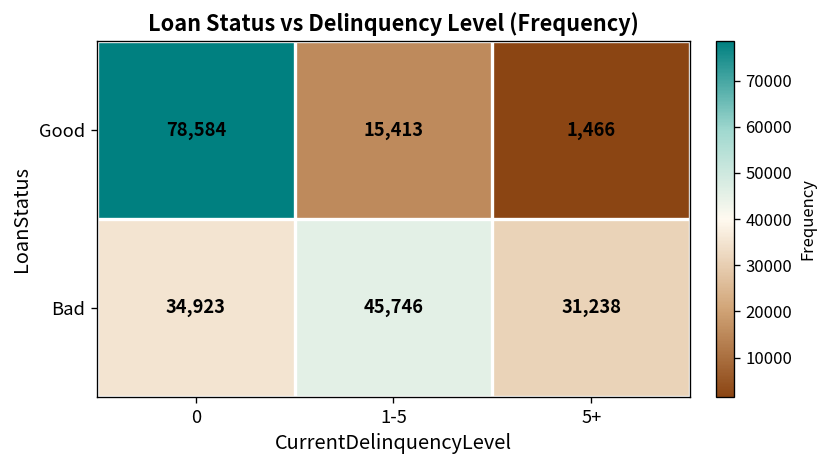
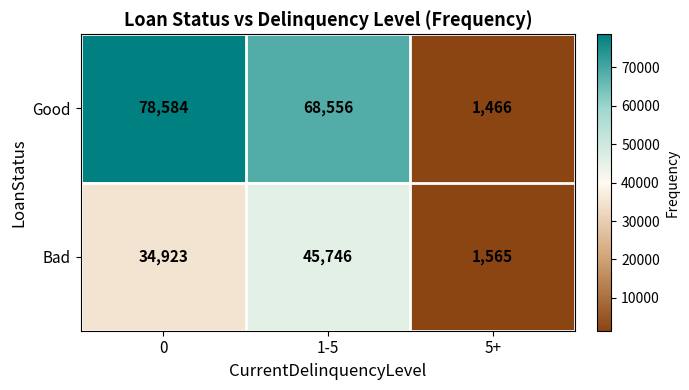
  {
    "Good": {
      "0": "78,584",
-     "1-5": "15,413",
+     "1-5": "68,556",
      "5+": "1,466"
    },
    "Bad": {
      "0": "34,923",
      "1-5": "45,746",
-     "5+": "31,238"
+     "5+": "1,565"
    }
  }
